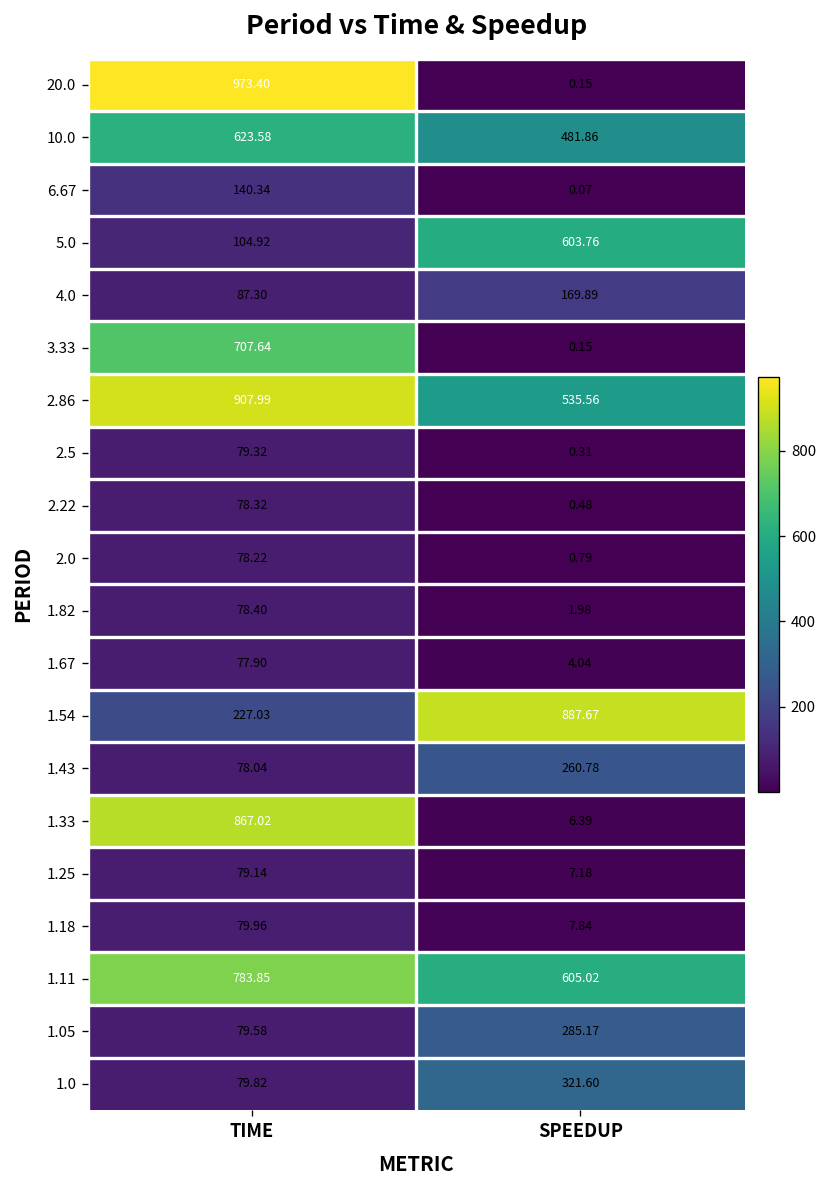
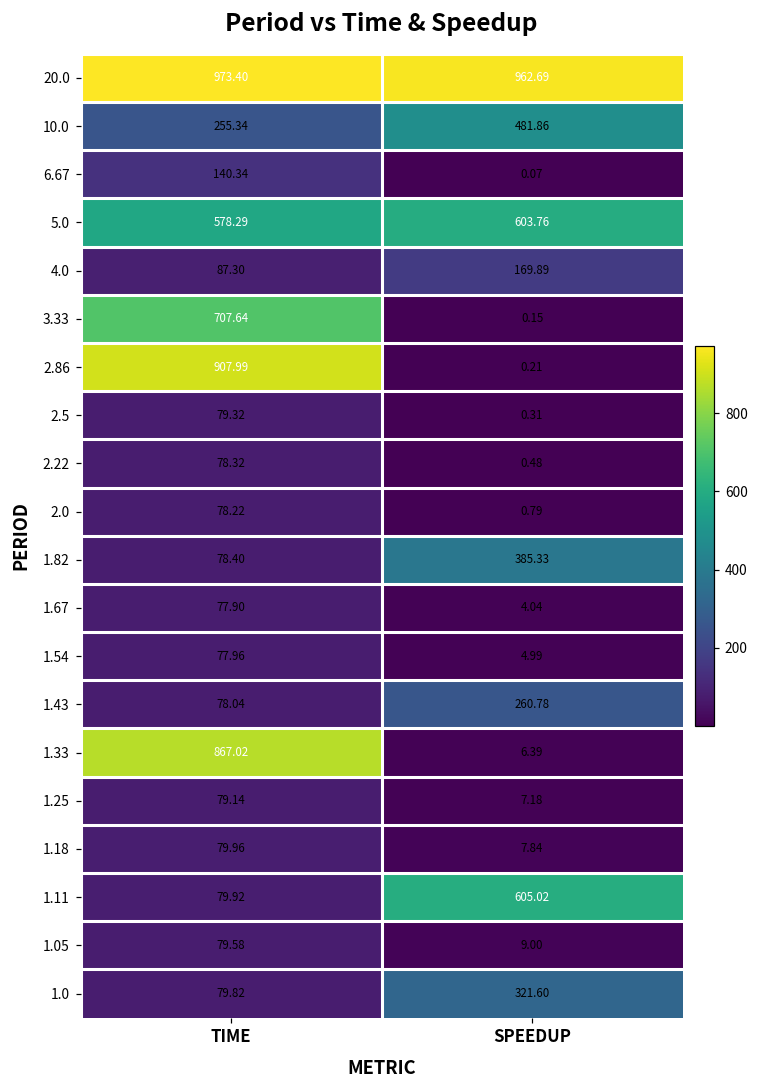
  {
    "20.0": {
      "TIME": 973.40,
-     "SPEEDUP": 0.15
+     "SPEEDUP": 962.69
    },
    "10.0": {
-     "TIME": 623.58,
+     "TIME": 255.34,
      "SPEEDUP": 481.86
    },
    "6.67": {
      "TIME": 140.34,
      "SPEEDUP": 0.07
    },
    "5.0": {
-     "TIME": 104.92,
+     "TIME": 578.29,
      "SPEEDUP": 603.76
    },
    "4.0": {
      "TIME": 87.30,
      "SPEEDUP": 169.89
    },
    "3.33": {
      "TIME": 707.64,
      "SPEEDUP": 0.15
    },
    "2.86": {
      "TIME": 907.99,
-     "SPEEDUP": 535.56
+     "SPEEDUP": 0.21
    },
    "2.5": {
      "TIME": 79.32,
      "SPEEDUP": 0.31
    },
    "2.22": {
      "TIME": 78.32,
      "SPEEDUP": 0.48
    },
    "2.0": {
      "TIME": 78.22,
      "SPEEDUP": 0.79
    },
    "1.82": {
      "TIME": 78.40,
-     "SPEEDUP": 1.98
+     "SPEEDUP": 385.33
    },
    "1.67": {
      "TIME": 77.90,
      "SPEEDUP": 4.04
    },
    "1.54": {
-     "TIME": 227.03,
-     "SPEEDUP": 887.67
+     "TIME": 77.96,
+     "SPEEDUP": 4.99
    },
    "1.43": {
      "TIME": 78.04,
      "SPEEDUP": 260.78
    },
    "1.33": {
      "TIME": 867.02,
      "SPEEDUP": 6.39
    },
    "1.25": {
      "TIME": 79.14,
      "SPEEDUP": 7.18
    },
    "1.18": {
      "TIME": 79.96,
      "SPEEDUP": 7.84
    },
    "1.11": {
-     "TIME": 783.85,
+     "TIME": 79.92,
      "SPEEDUP": 605.02
    },
    "1.05": {
      "TIME": 79.58,
-     "SPEEDUP": 285.17
+     "SPEEDUP": 9.00
    },
    "1.0": {
      "TIME": 79.82,
      "SPEEDUP": 321.60
    }
  }
